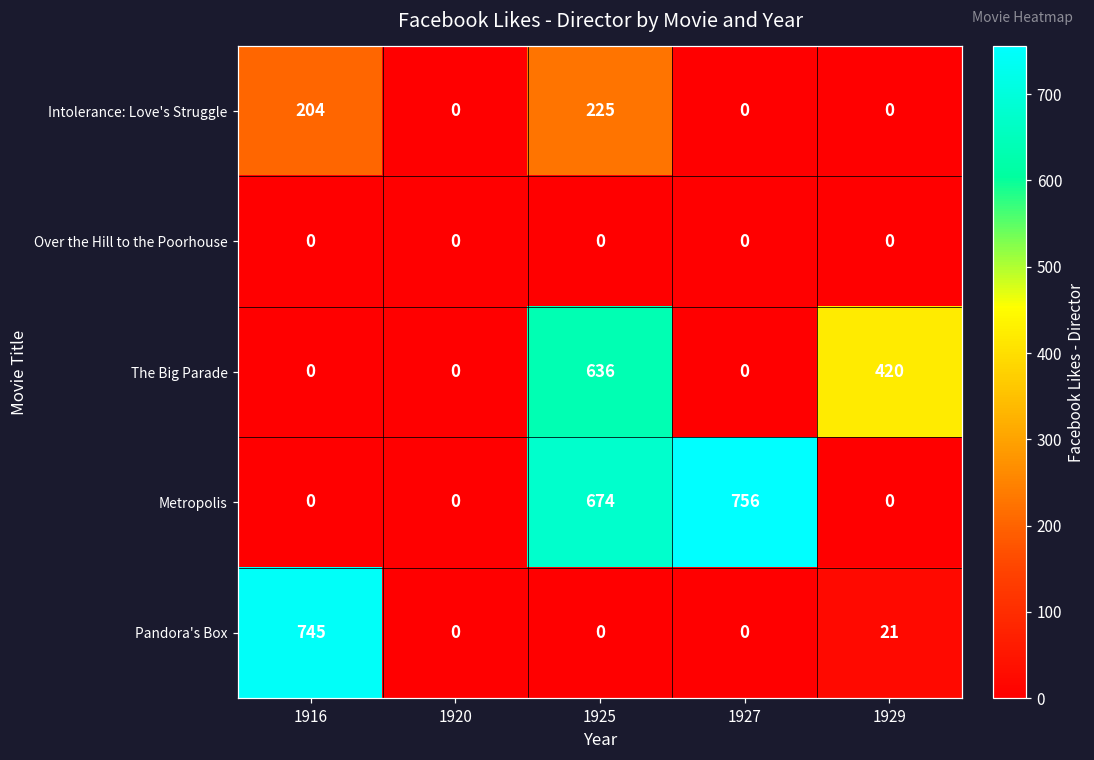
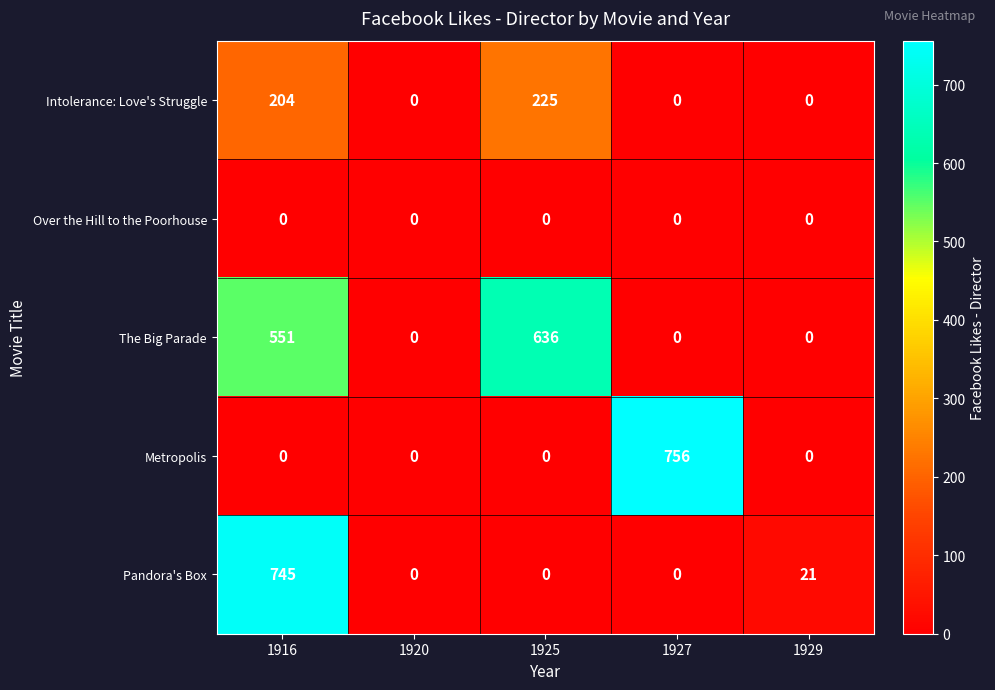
  {
    "Intolerance: Love's Struggle": {
      "1916": 204,
      "1920": 0,
      "1925": 225,
      "1927": 0,
      "1929": 0
    },
    "Over the Hill to the Poorhouse": {
      "1916": 0,
      "1920": 0,
      "1925": 0,
      "1927": 0,
      "1929": 0
    },
    "The Big Parade": {
-     "1916": 0,
+     "1916": 551,
      "1920": 0,
      "1925": 636,
      "1927": 0,
-     "1929": 420
+     "1929": 0
    },
    "Metropolis": {
      "1916": 0,
      "1920": 0,
-     "1925": 674,
+     "1925": 0,
      "1927": 756,
      "1929": 0
    },
    "Pandora's Box": {
      "1916": 745,
      "1920": 0,
      "1925": 0,
      "1927": 0,
      "1929": 21
    }
  }
